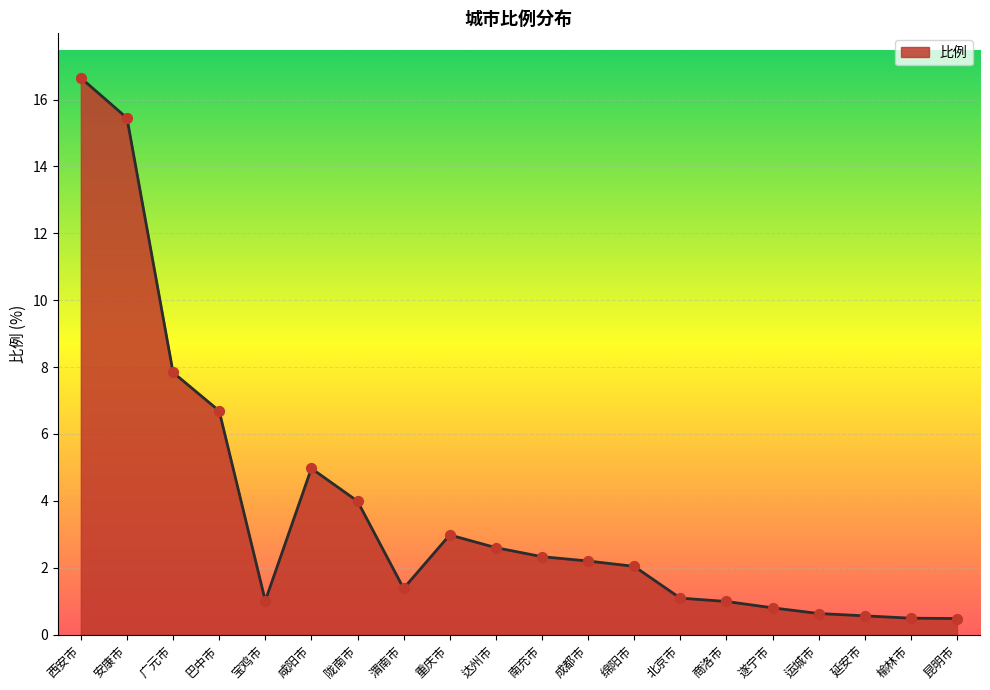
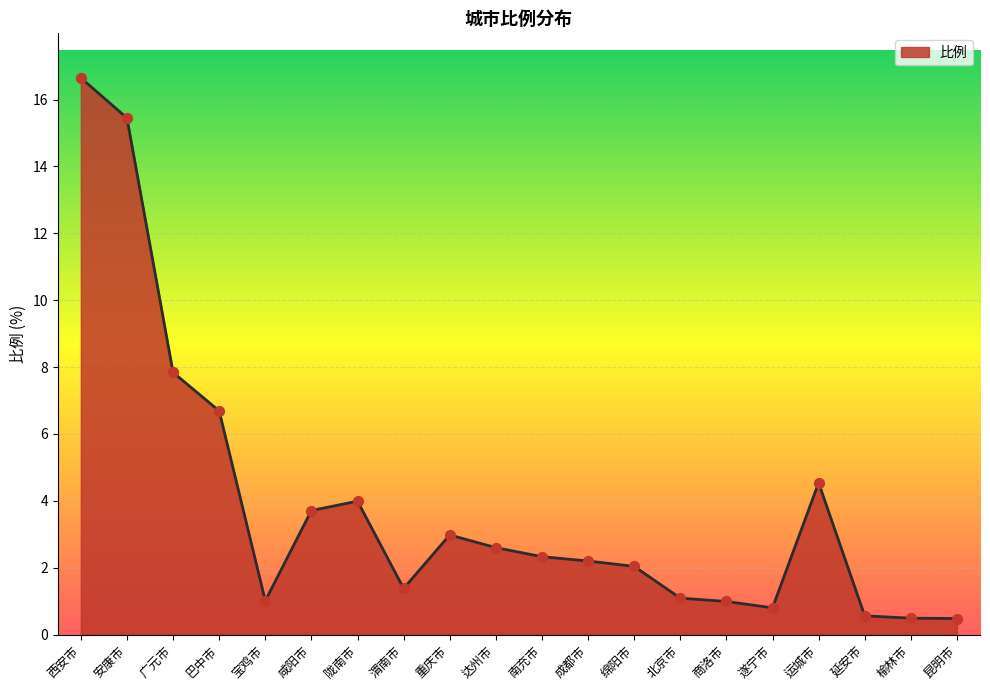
  {
    "西安市": 16.7,
    "安康市": 15.5,
    "广元市": 7.8,
    "巴中市": 6.7,
    "宝鸡市": 1.0,
-   "咸阳市": 5.0,
+   "咸阳市": 3.7,
    "陇南市": 4.0,
    "渭南市": 1.4,
    "重庆市": 3.0,
    "达州市": 2.6,
    "南充市": 2.3,
    "成都市": 2.2,
    "绵阳市": 2.0,
    "北京市": 1.1,
    "商洛市": 1.0,
    "遂宁市": 0.8,
-   "运城市": 0.6,
+   "运城市": 4.5,
    "延安市": 0.6,
    "榆林市": 0.5,
    "昆明市": 0.5
  }
